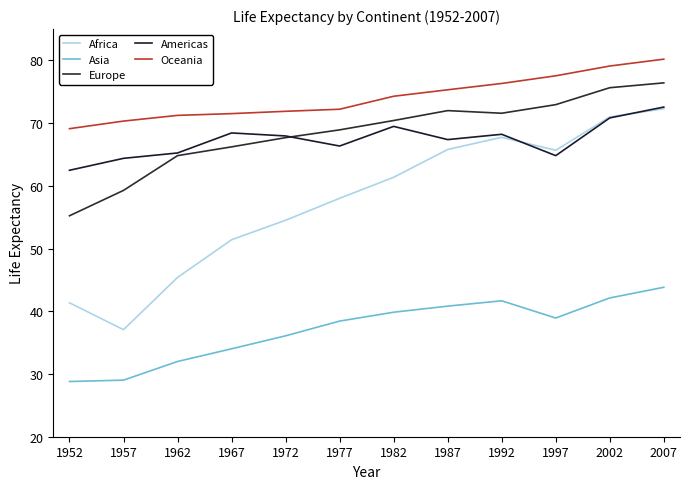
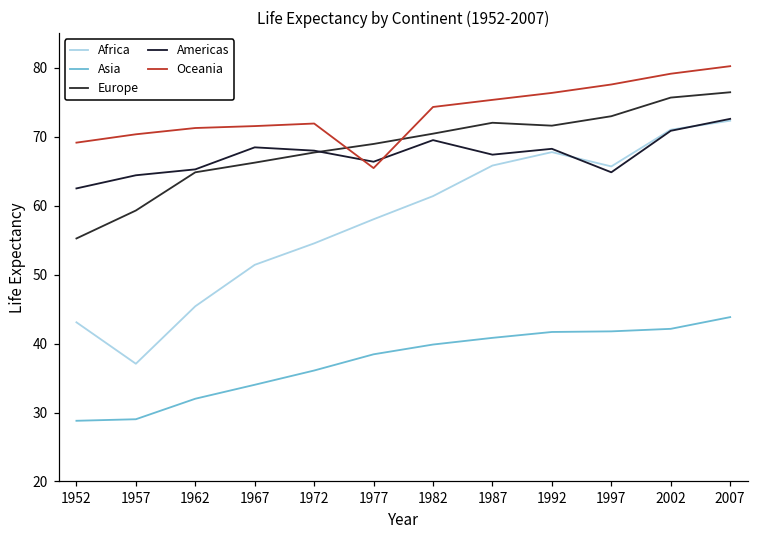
  {
    "Africa": {
-     "1952": 41,
+     "1952": 43,
      "1957": 37,
      "1962": 45,
      "1967": 51,
      "1972": 55,
      "1977": 58,
      "1982": 61,
      "1987": 66,
      "1992": 68,
      "1997": 66
    },
    "Asia": {
      "1952": 29,
      "1957": 29,
      "1962": 32,
      "1967": 34,
      "1972": 36,
      "1977": 38,
      "1982": 40,
      "1987": 41,
      "1992": 42,
-     "1997": 39,
+     "1997": 42,
      "2002": 42,
      "2007": 44
    },
    "Oceania": {
      "1952": 69,
      "1957": 70,
      "1962": 71,
      "1967": 72,
      "1972": 72,
-     "1977": 72,
+     "1977": 65,
      "1982": 74,
      "1987": 75,
      "1992": 76,
      "1997": 78,
      "2002": 79,
      "2007": 80
    }
  }
